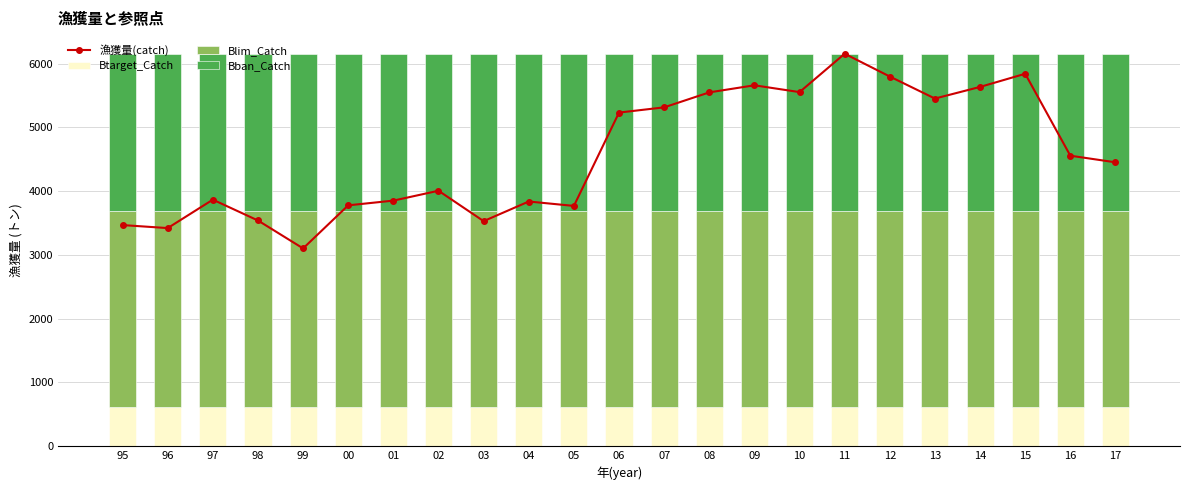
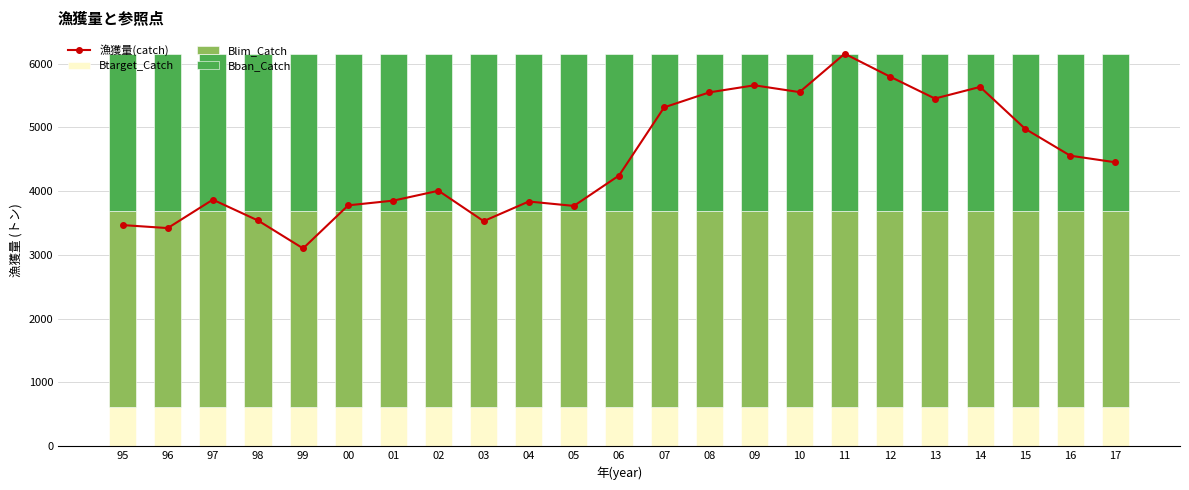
  {
    "Btarget_Catch": {
      "95": 600,
      "96": 600,
      "97": 600,
      "98": 600,
      "99": 600,
      "00": 600,
      "01": 600,
      "02": 600,
      "03": 600,
      "04": 600,
      "05": 600,
      "06": 600,
      "07": 600,
      "08": 600,
      "09": 600,
      "10": 600,
      "11": 600,
      "12": 600,
      "13": 600,
      "14": 600,
      "15": 600,
      "16": 600,
      "17": 600
    },
    "漁獲量(catch)": {
      "95": 3500,
      "96": 3400,
      "97": 3900,
      "98": 3500,
      "99": 3100,
      "00": 3800,
      "01": 3900,
      "02": 4000,
      "03": 3500,
      "04": 3800,
      "05": 3800,
-     "06": 5200,
+     "06": 4200,
      "07": 5300,
      "08": 5600,
      "09": 5700,
      "10": 5600,
      "11": 6200,
      "12": 5800,
      "13": 5500,
      "14": 5600,
-     "15": 5800,
+     "15": 5000,
      "16": 4600,
      "17": 4500
    }
  }
